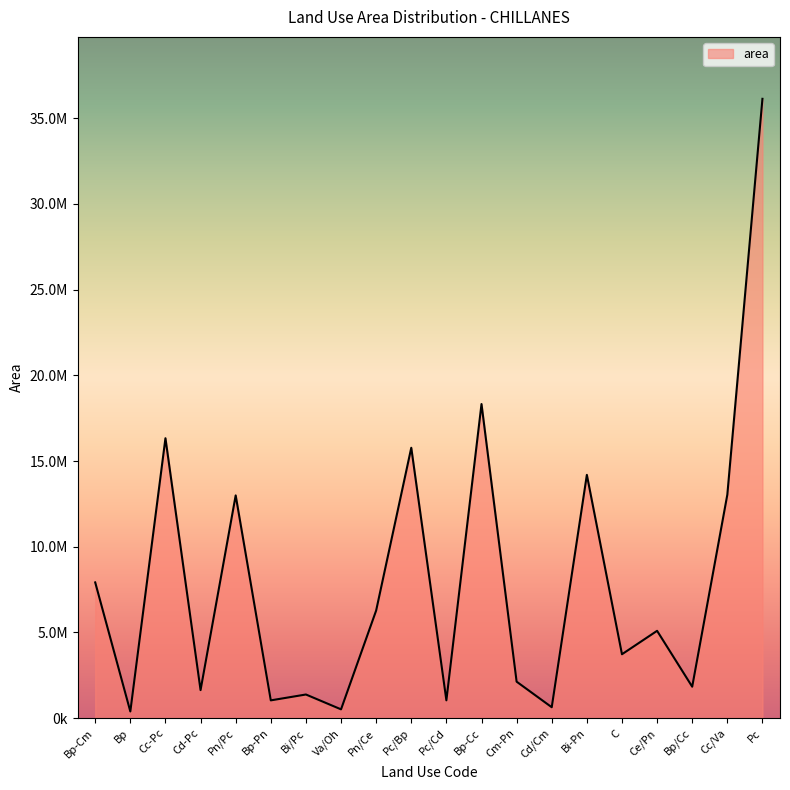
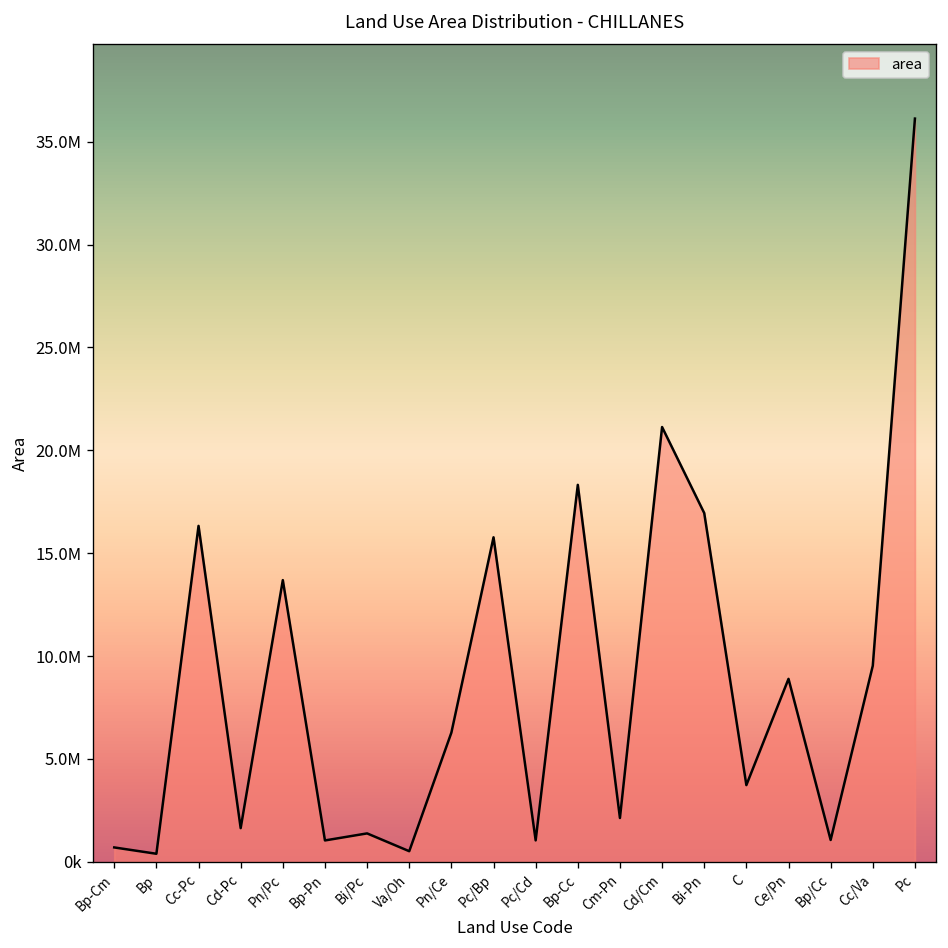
  {
-   "Bp-Cm": 7900000,
+   "Bp-Cm": 700000,
    "Bp": 400000,
    "Cc-Pc": 16300000,
    "Cd-Pc": 1600000,
-   "Pn/Pc": 13000000,
+   "Pn/Pc": 13700000,
    "Bp-Pn": 1000000,
    "Bi/Pc": 1400000,
    "Va/Oh": 500000,
    "Pn/Ce": 6300000,
    "Pc/Bp": 15800000,
    "Pc/Cd": 1000000,
    "Bp-Cc": 18300000,
    "Cm-Pn": 2100000,
-   "Cd/Cm": 600000,
-   "Bi-Pn": 14200000,
+   "Cd/Cm": 21100000,
+   "Bi-Pn": 17000000,
    "C": 3700000,
-   "Ce/Pn": 5100000,
-   "Bp/Cc": 1800000,
-   "Cc/Va": 13000000,
+   "Ce/Pn": 8900000,
+   "Bp/Cc": 1100000,
+   "Cc/Va": 9500000,
    "Pc": 36100000
  }
